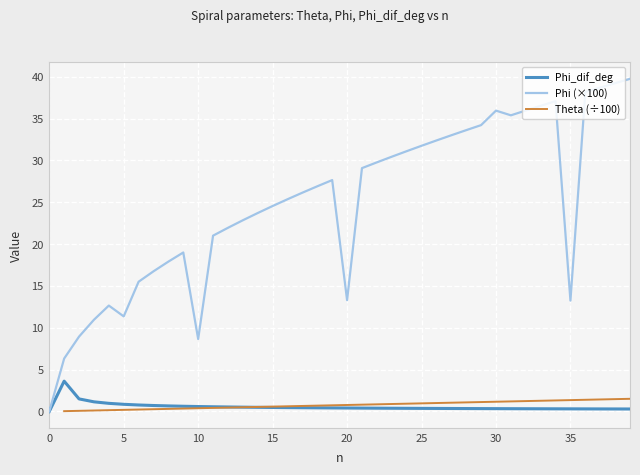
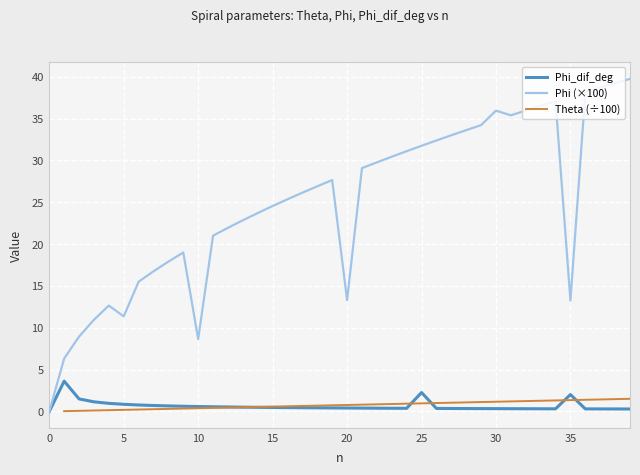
  {
    "Phi_dif_deg": {
      "5": 1,
      "20": 0,
-     "25": 0,
+     "25": 2,
      "30": 0,
-     "35": 0
+     "35": 2
    },
    "Phi (×100)": {
      "5": 11,
      "10": 9,
      "15": 25,
      "20": 13,
      "25": 32,
      "30": 36,
      "35": 13
    },
    "Theta (÷100)": {
      "5": 0,
      "20": 1,
      "25": 1,
      "30": 1,
      "35": 1
    }
  }
